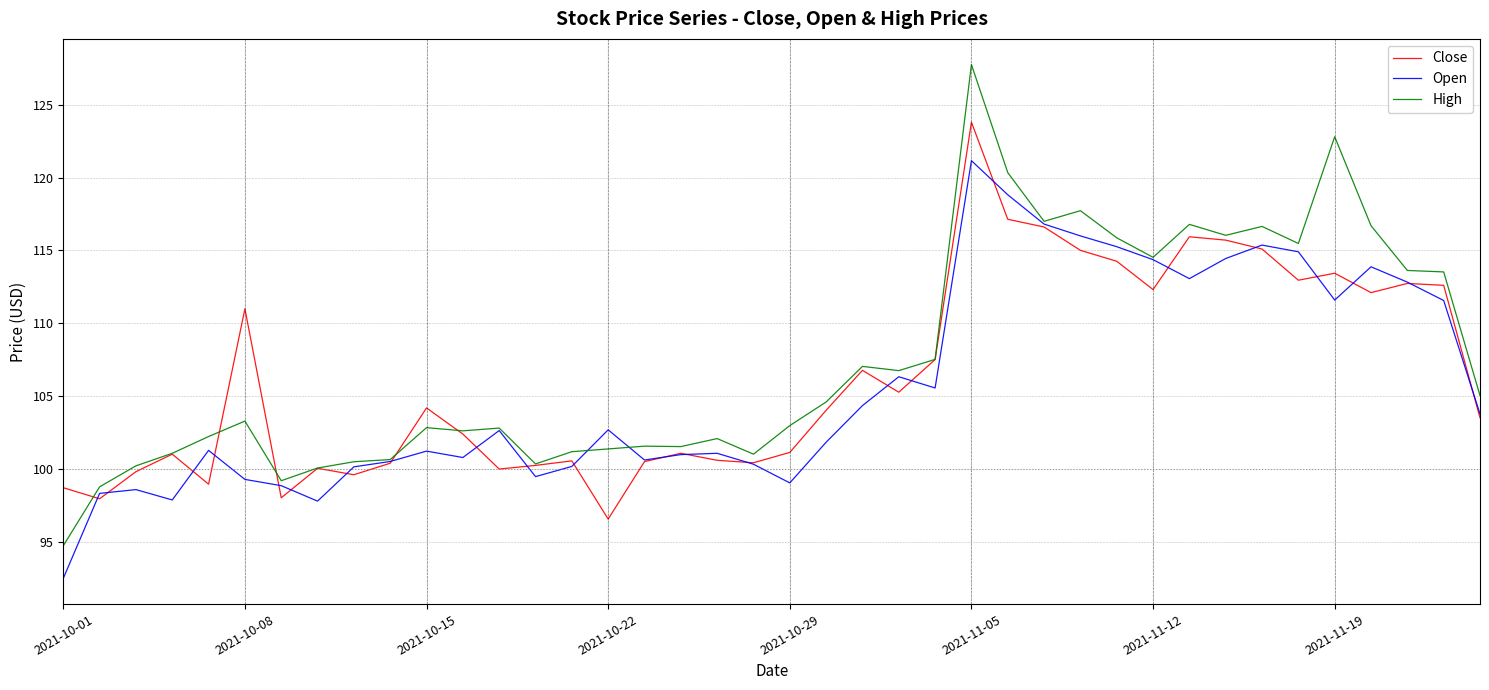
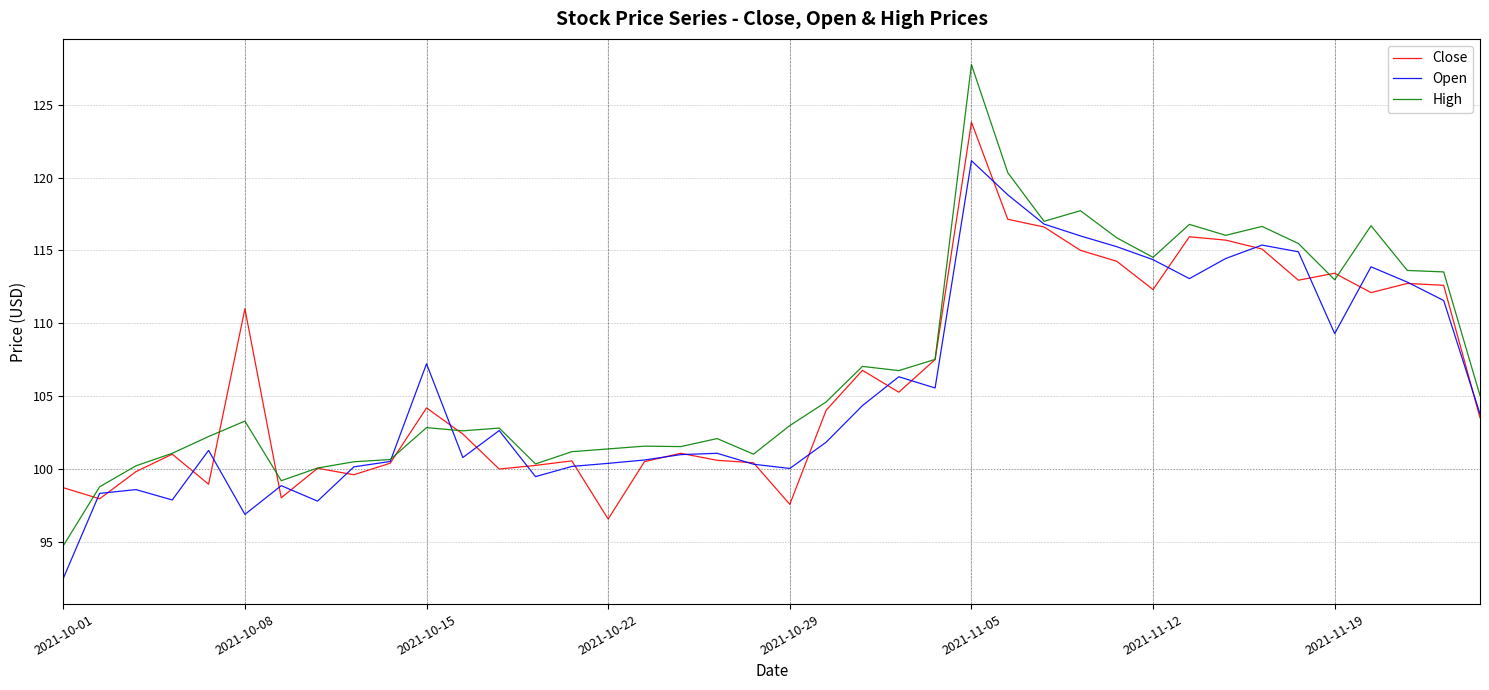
  {
    "Close": {
      "2021-10-01": 98.7,
      "2021-10-08": 111.0,
      "2021-10-15": 104.2,
      "2021-10-22": 96.6,
-     "2021-10-29": 101.2,
+     "2021-10-29": 97.6,
      "2021-11-05": 123.8,
      "2021-11-12": 112.3,
      "2021-11-19": 113.4
    },
    "Open": {
      "2021-10-01": 92.5,
-     "2021-10-08": 99.3,
-     "2021-10-15": 101.2,
-     "2021-10-22": 102.7,
-     "2021-10-29": 99.1,
+     "2021-10-08": 96.9,
+     "2021-10-15": 107.2,
+     "2021-10-22": 100.4,
+     "2021-10-29": 100.1,
      "2021-11-05": 121.2,
-     "2021-11-19": 111.6
+     "2021-11-19": 109.3
    },
    "High": {
      "2021-10-01": 94.8,
      "2021-10-08": 103.3,
      "2021-10-15": 102.9,
      "2021-10-22": 101.4,
      "2021-10-29": 103.0,
      "2021-11-05": 127.8,
-     "2021-11-19": 122.8
+     "2021-11-19": 113.0
    }
  }
